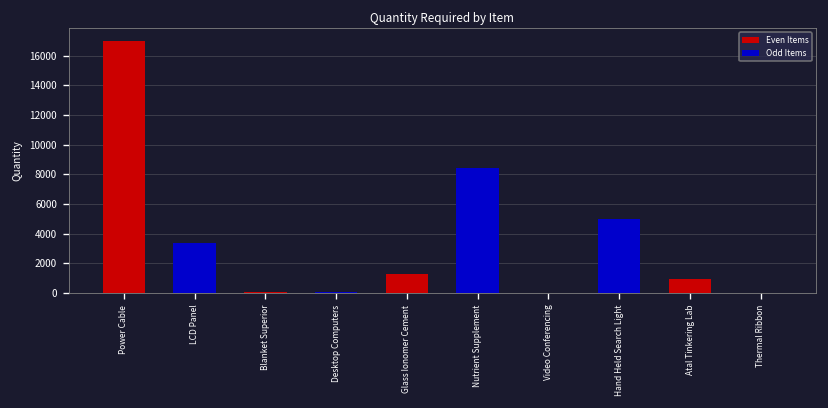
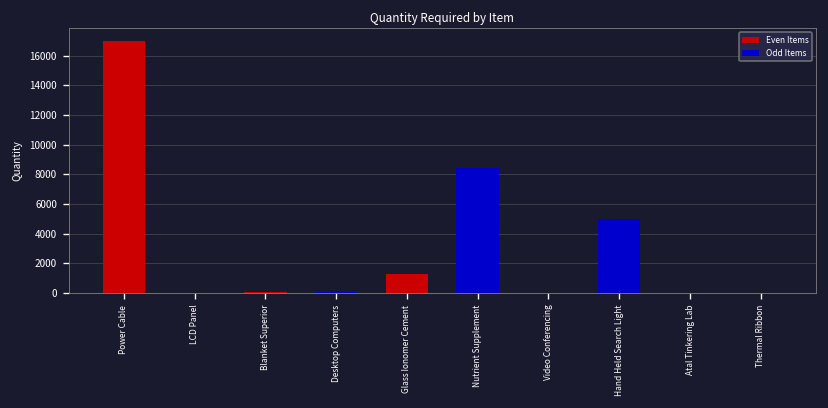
  {
    "Power Cable": 17000,
-   "LCD Panel": 3300,
+   "LCD Panel": 0,
    "Glass Ionomer Cement": 1200,
    "Nutrient Supplement": 8400,
    "Hand Held Search Light": 5000,
-   "Atal Tinkering Lab": 1000
+   "Atal Tinkering Lab": 0
  }
